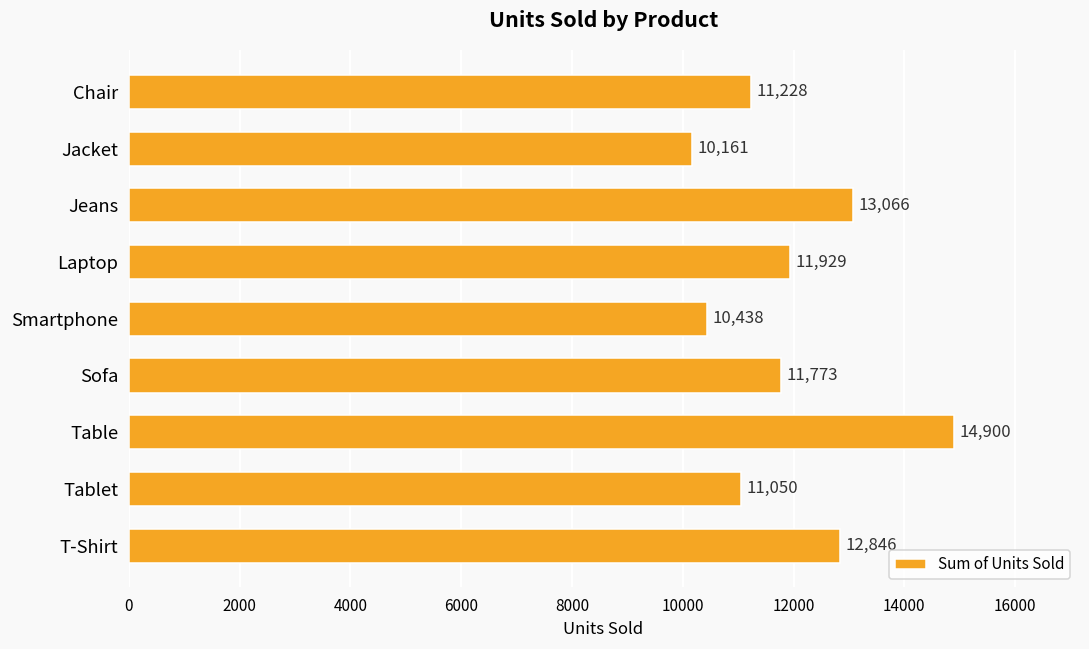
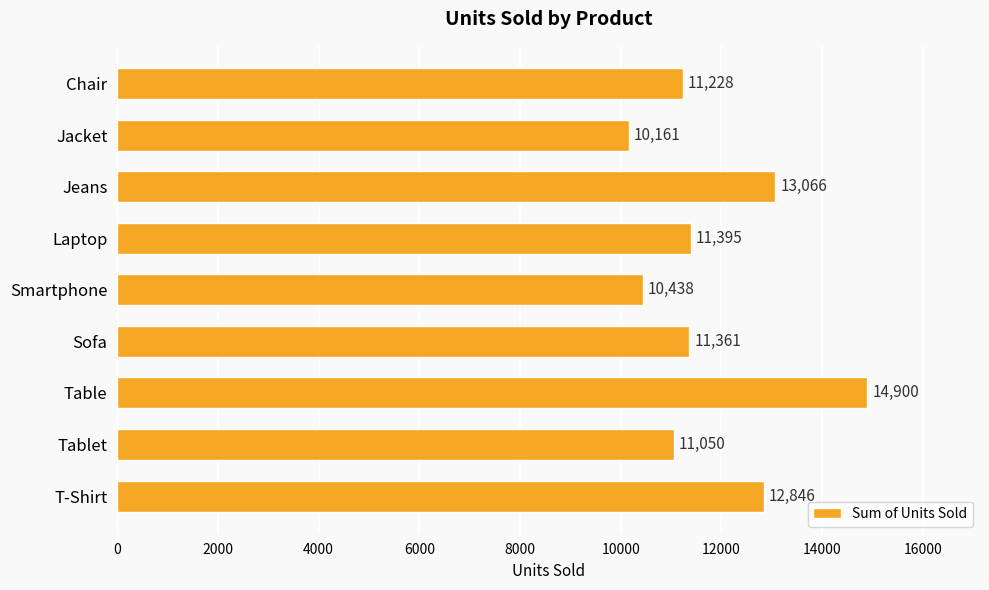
  {
    "Chair": "11,228",
    "Jacket": "10,161",
    "Jeans": "13,066",
-   "Laptop": "11,929",
+   "Laptop": "11,395",
    "Smartphone": "10,438",
-   "Sofa": "11,773",
+   "Sofa": "11,361",
    "Table": "14,900",
    "Tablet": "11,050"
  }
